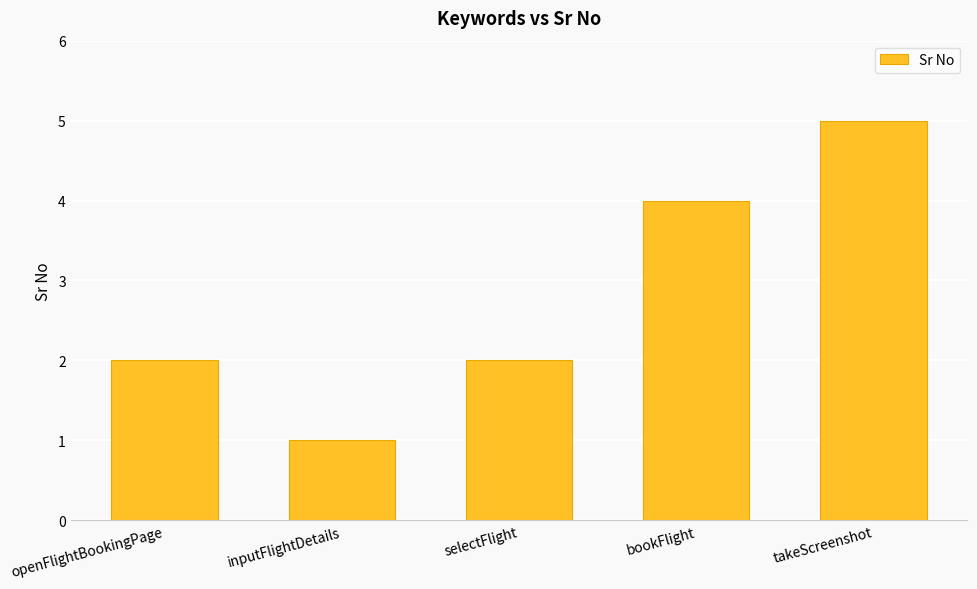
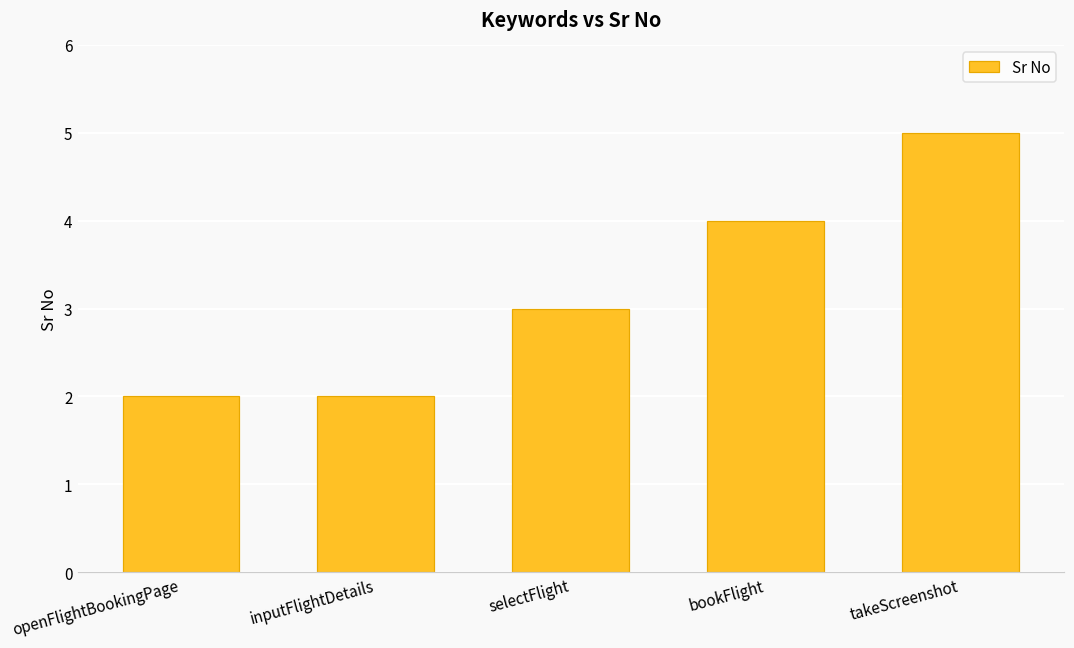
  {
    "openFlightBookingPage": 2,
-   "inputFlightDetails": 1,
-   "selectFlight": 2,
+   "inputFlightDetails": 2,
+   "selectFlight": 3,
    "bookFlight": 4,
    "takeScreenshot": 5
  }
